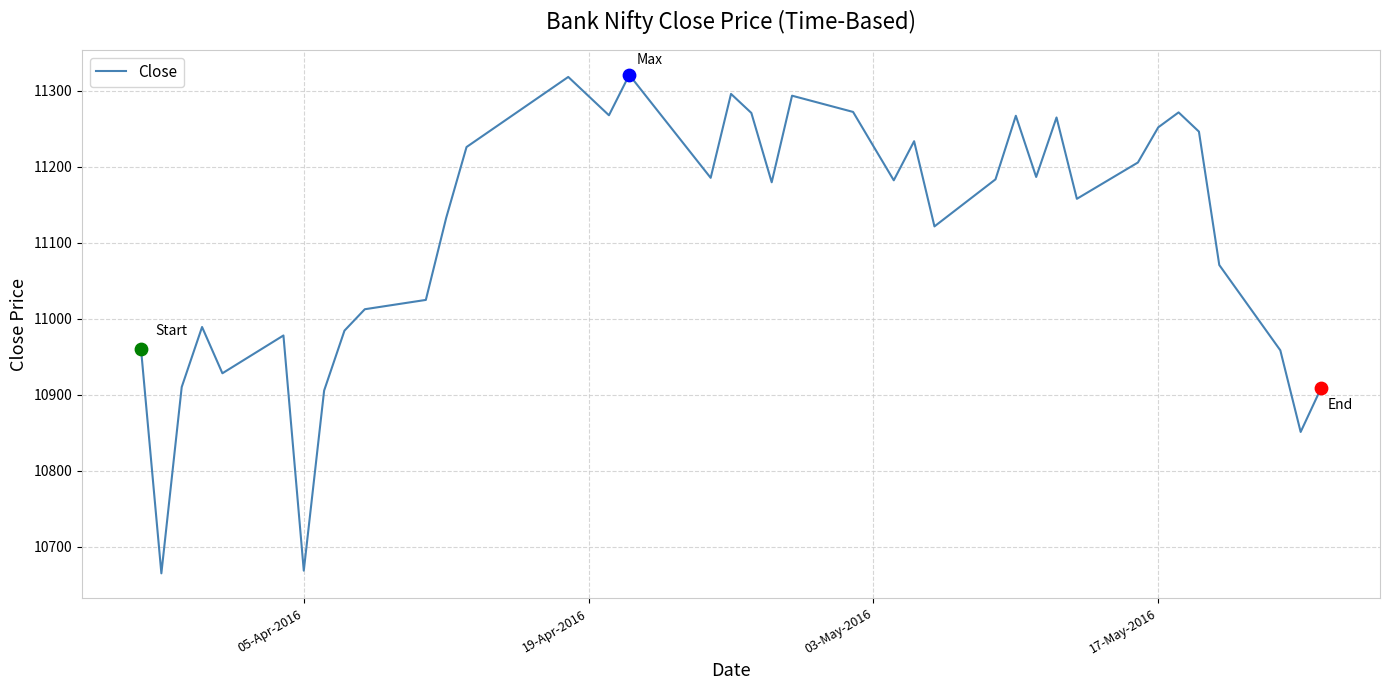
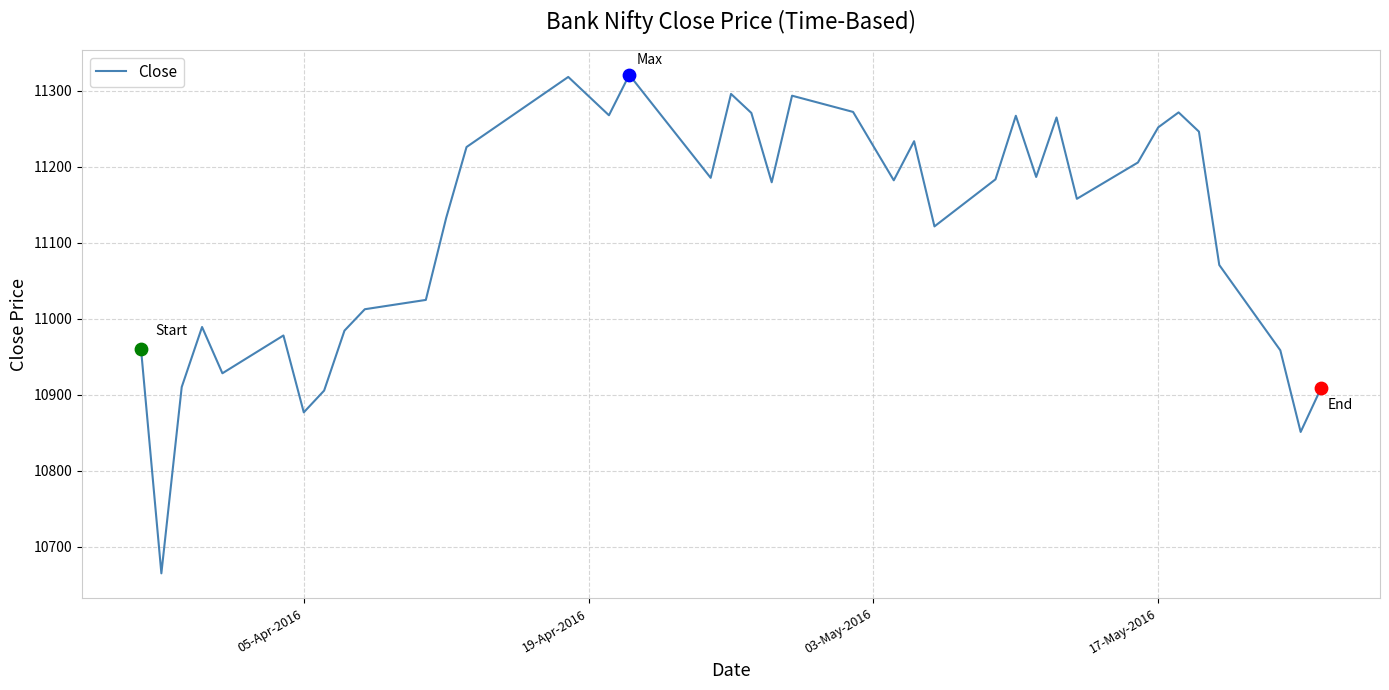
  {
    "Close": {
-     "05-Apr-2016": 10670,
+     "05-Apr-2016": 10880,
      "03-May-2016": 11230,
      "17-May-2016": 11250
    }
  }
